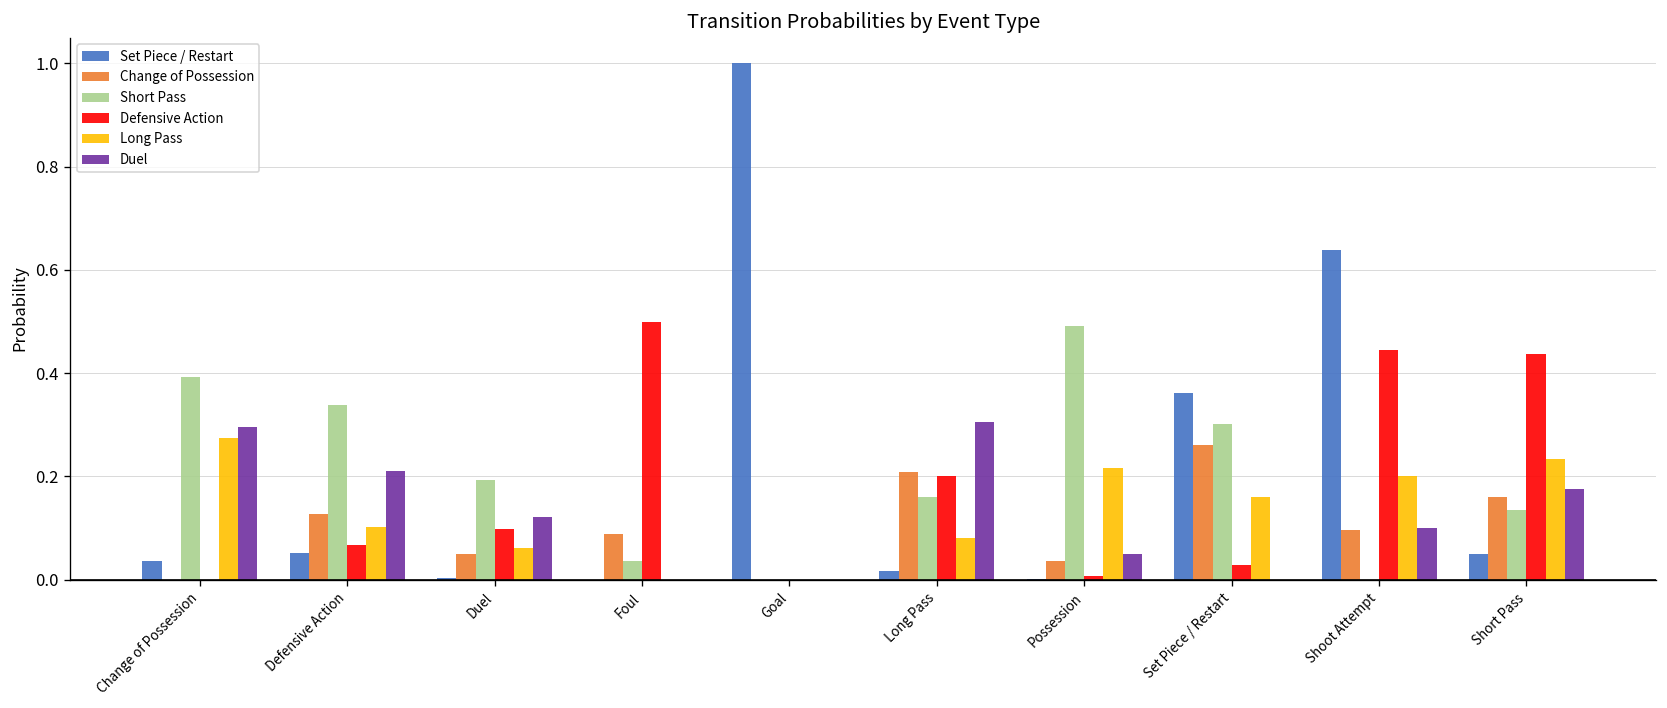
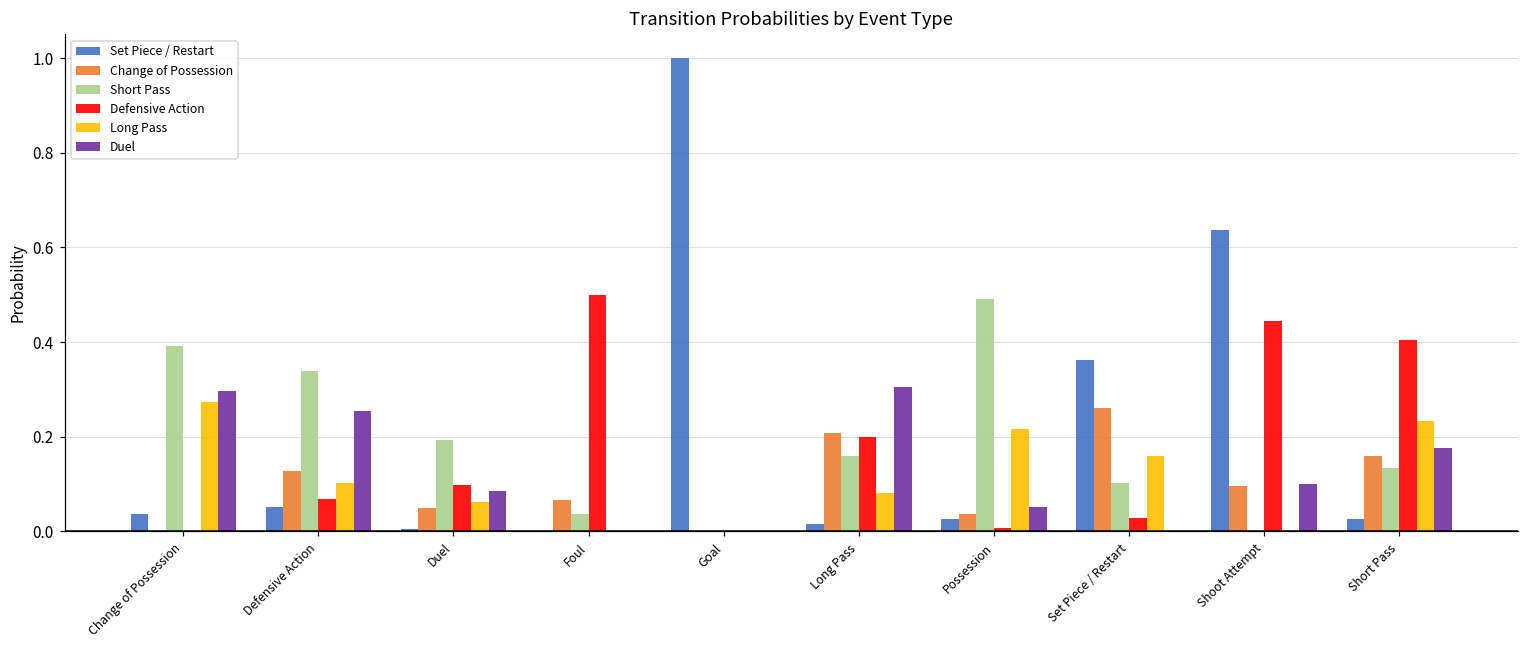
  {
    "Set Piece / Restart": {
      "Change of Possession": 0.04,
      "Defensive Action": 0.05,
      "Foul": 0.00,
      "Goal": 1.00,
      "Long Pass": 0.02,
-     "Possession": 0.00,
+     "Possession": 0.03,
      "Set Piece / Restart": 0.36,
      "Shoot Attempt": 0.64,
-     "Short Pass": 0.05
+     "Short Pass": 0.03
    },
    "Change of Possession": {
      "Change of Possession": 0.00,
      "Defensive Action": 0.13,
      "Duel": 0.05,
-     "Foul": 0.09,
+     "Foul": 0.07,
      "Goal": 0.00,
      "Long Pass": 0.21,
      "Possession": 0.04,
      "Set Piece / Restart": 0.26,
      "Shoot Attempt": 0.10,
      "Short Pass": 0.16
    },
    "Short Pass": {
      "Change of Possession": 0.39,
      "Defensive Action": 0.34,
      "Duel": 0.19,
      "Foul": 0.04,
      "Goal": 0.00,
      "Long Pass": 0.16,
      "Possession": 0.49,
-     "Set Piece / Restart": 0.30,
+     "Set Piece / Restart": 0.10,
      "Shoot Attempt": 0.00,
      "Short Pass": 0.13
    },
    "Defensive Action": {
      "Change of Possession": 0.00,
      "Defensive Action": 0.07,
      "Duel": 0.10,
      "Foul": 0.50,
      "Goal": 0.00,
      "Long Pass": 0.20,
      "Possession": 0.01,
      "Set Piece / Restart": 0.03,
      "Shoot Attempt": 0.45,
-     "Short Pass": 0.44
+     "Short Pass": 0.40
    },
    "Long Pass": {
      "Change of Possession": 0.27,
      "Defensive Action": 0.1,
      "Duel": 0.06,
      "Foul": 0.0,
      "Goal": 0.0,
      "Long Pass": 0.08,
      "Possession": 0.22,
      "Set Piece / Restart": 0.16,
-     "Shoot Attempt": 0.2,
+     "Shoot Attempt": 0.0,
      "Short Pass": 0.23
    },
    "Duel": {
      "Change of Possession": 0.30,
-     "Defensive Action": 0.21,
-     "Duel": 0.12,
+     "Defensive Action": 0.25,
+     "Duel": 0.08,
      "Foul": 0.00,
      "Goal": 0.00,
      "Long Pass": 0.31,
      "Possession": 0.05,
      "Set Piece / Restart": 0.00,
      "Shoot Attempt": 0.10,
      "Short Pass": 0.18
    }
  }
